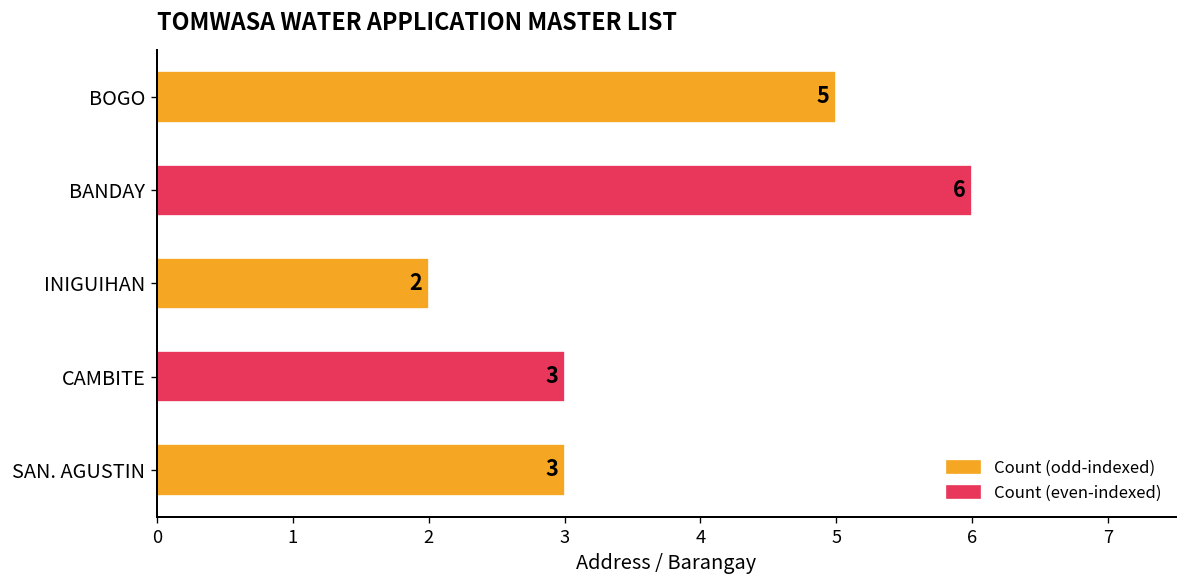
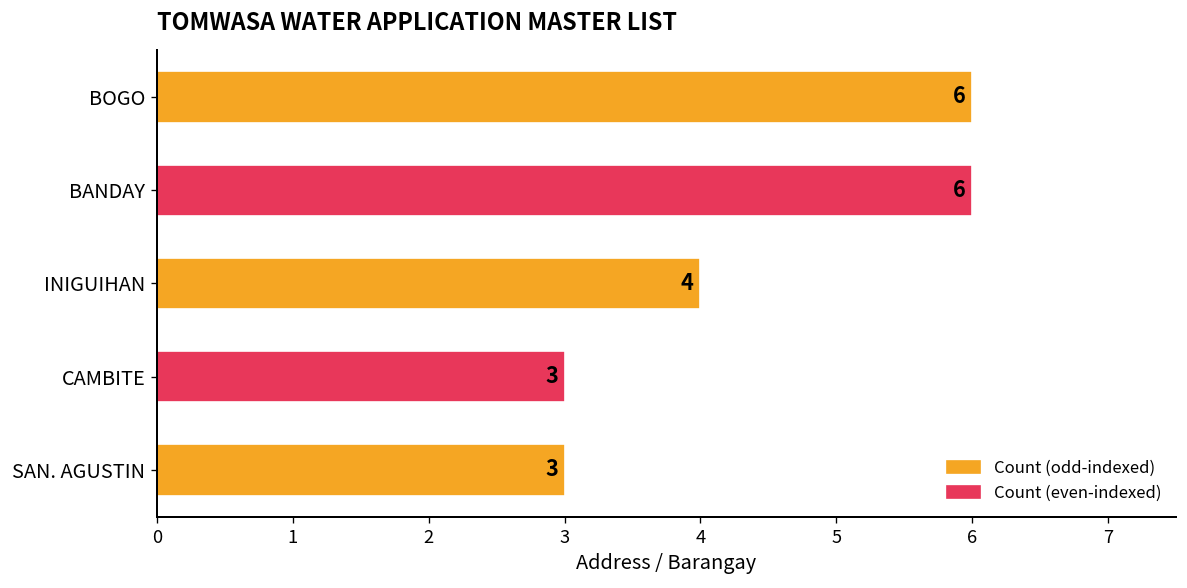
  {
-   "BOGO": 5,
+   "BOGO": 6,
    "BANDAY": 6,
-   "INIGUIHAN": 2,
+   "INIGUIHAN": 4,
    "CAMBITE": 3,
    "SAN. AGUSTIN": 3
  }
